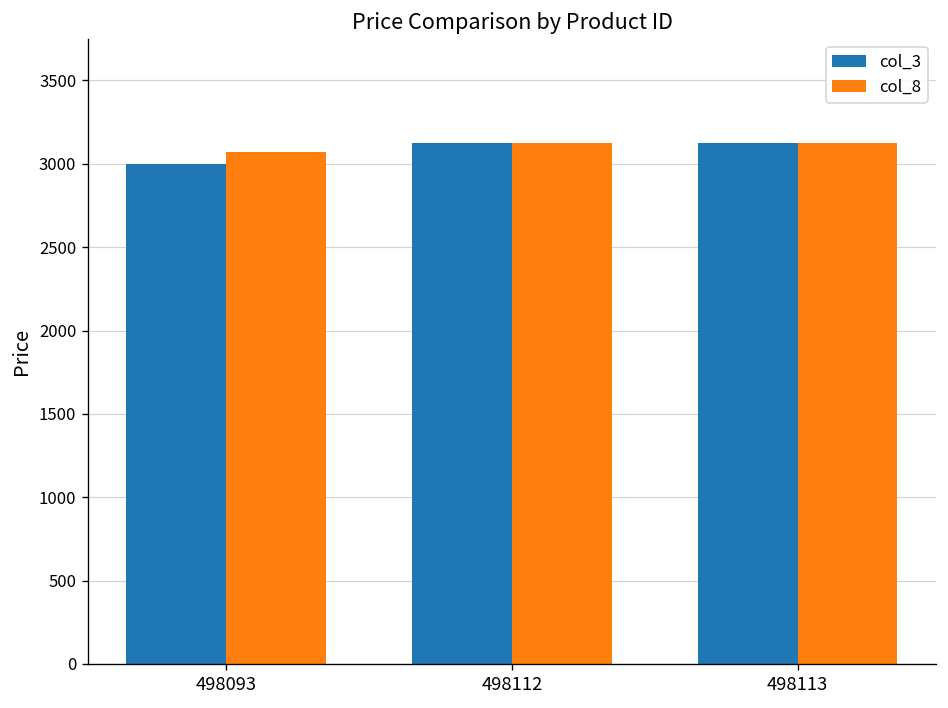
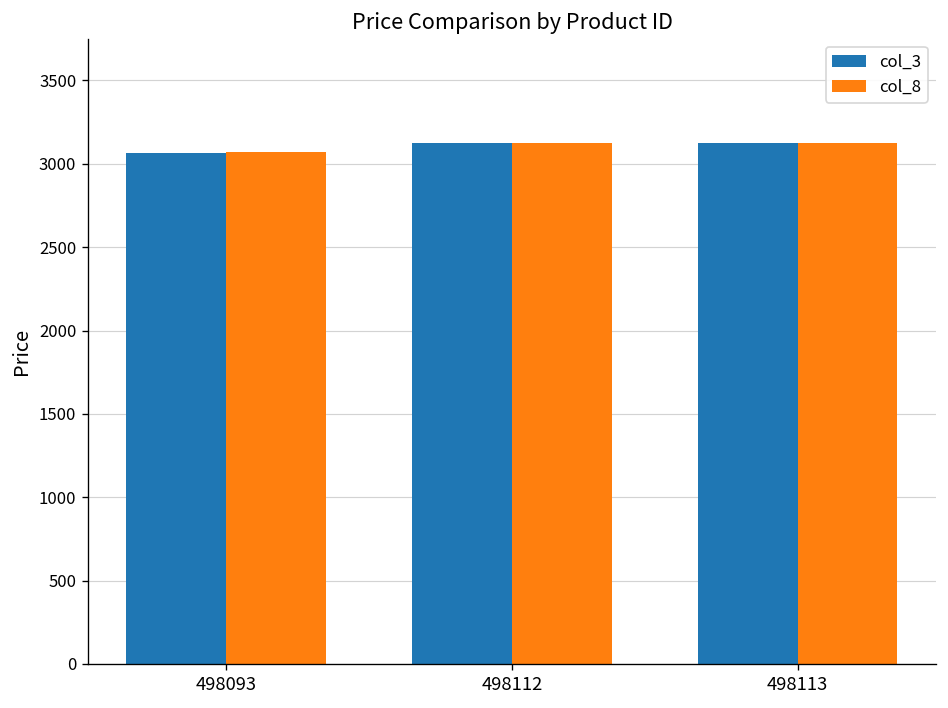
  {
    "col_3": {
-     "498093": 3000,
+     "498093": 3070,
      "498112": 3130,
      "498113": 3130
    },
    "col_8": {
      "498093": 3070,
      "498112": 3130,
      "498113": 3130
    }
  }
